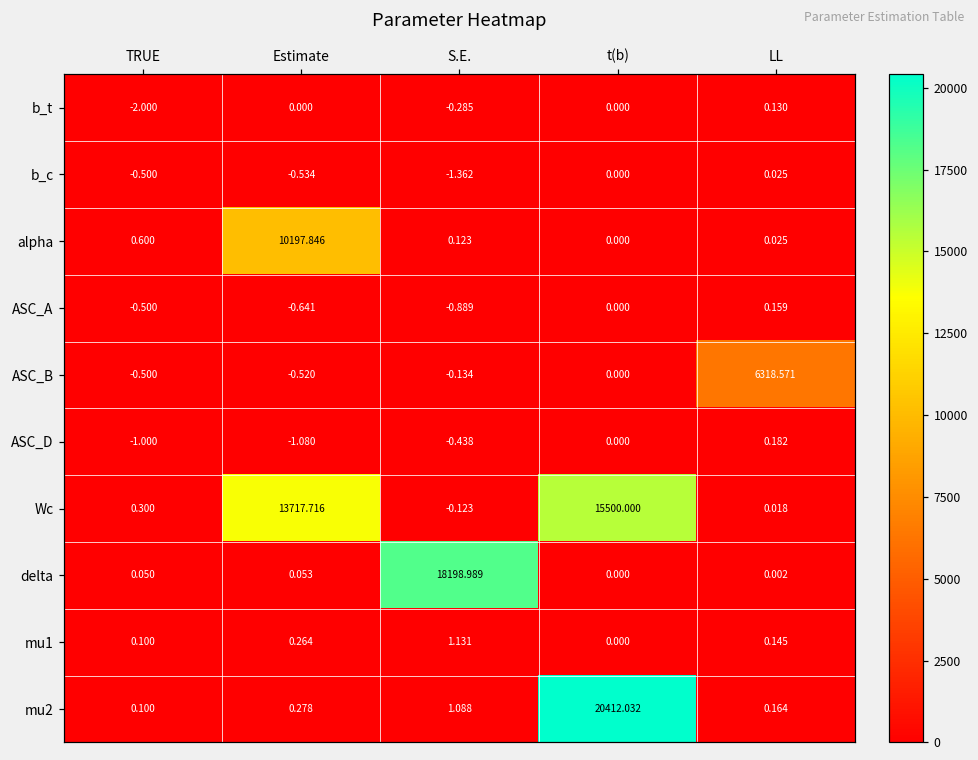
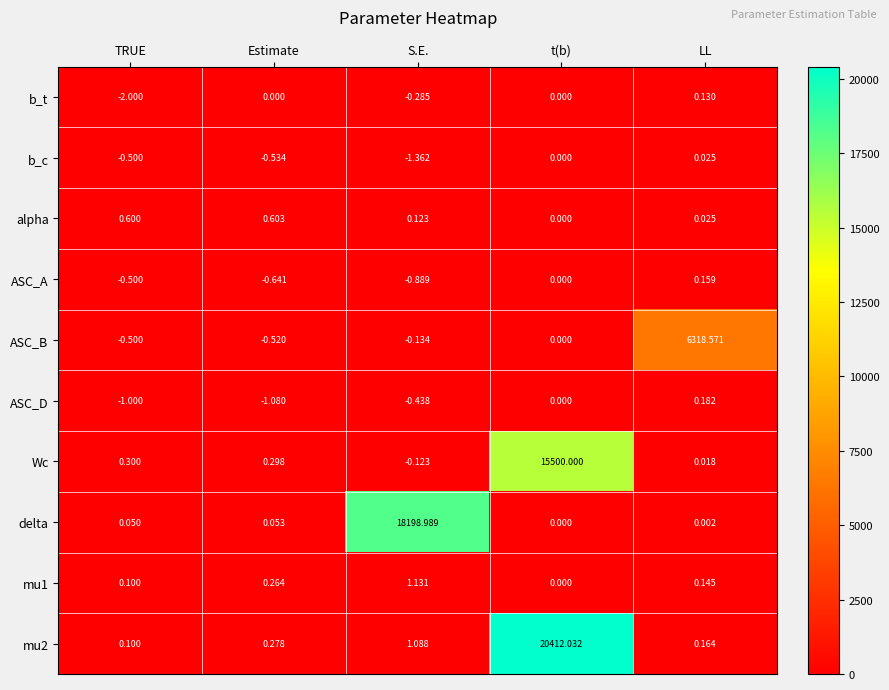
  {
    "b_t": {
      "TRUE": -2.000,
      "Estimate": 0.000,
      "S.E.": -0.285,
      "t(b)": 0.000,
      "LL": 0.130
    },
    "b_c": {
      "TRUE": -0.500,
      "Estimate": -0.534,
      "S.E.": -1.362,
      "t(b)": 0.000,
      "LL": 0.025
    },
    "alpha": {
      "TRUE": 0.600,
-     "Estimate": 10197.846,
+     "Estimate": 0.603,
      "S.E.": 0.123,
      "t(b)": 0.000,
      "LL": 0.025
    },
    "ASC_A": {
      "TRUE": -0.500,
      "Estimate": -0.641,
      "S.E.": -0.889,
      "t(b)": 0.000,
      "LL": 0.159
    },
    "ASC_B": {
      "TRUE": -0.500,
      "Estimate": -0.520,
      "S.E.": -0.134,
      "t(b)": 0.000,
      "LL": 6318.571
    },
    "ASC_D": {
      "TRUE": -1.000,
      "Estimate": -1.080,
      "S.E.": -0.438,
      "t(b)": 0.000,
      "LL": 0.182
    },
    "Wc": {
      "TRUE": 0.300,
-     "Estimate": 13717.716,
+     "Estimate": 0.298,
      "S.E.": -0.123,
      "t(b)": 15500.000,
      "LL": 0.018
    },
    "delta": {
      "TRUE": 0.050,
      "Estimate": 0.053,
      "S.E.": 18198.989,
      "t(b)": 0.000,
      "LL": 0.002
    },
    "mu1": {
      "TRUE": 0.100,
      "Estimate": 0.264,
      "S.E.": 1.131,
      "t(b)": 0.000,
      "LL": 0.145
    },
    "mu2": {
      "TRUE": 0.100,
      "Estimate": 0.278,
      "S.E.": 1.088,
      "t(b)": 20412.032,
      "LL": 0.164
    }
  }
